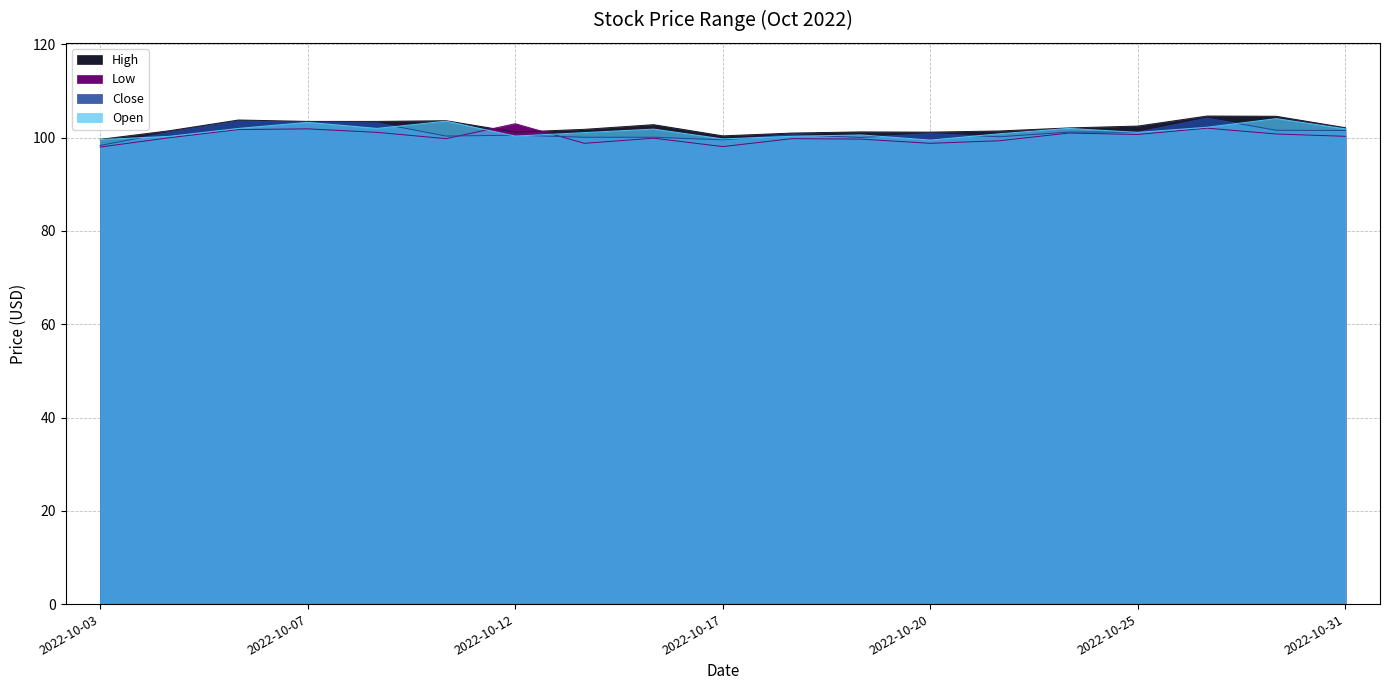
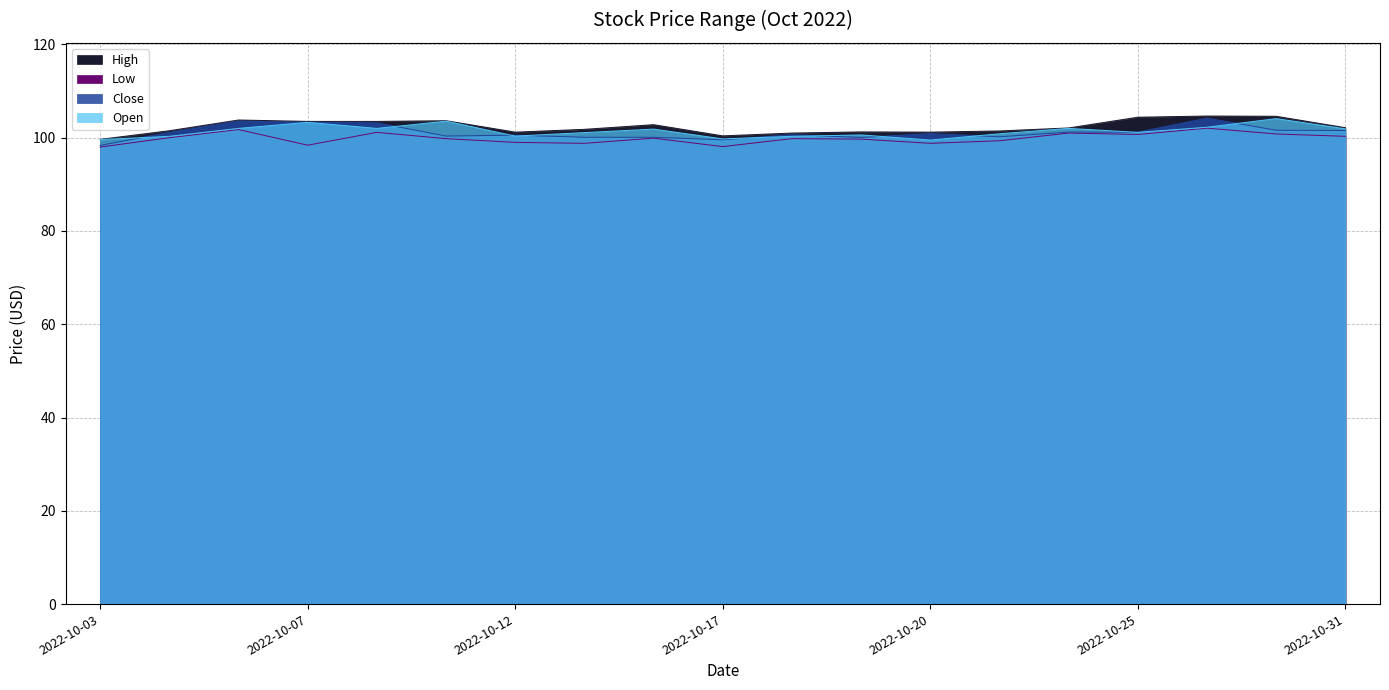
  {
    "High": {
      "2022-10-12": 101,
      "2022-10-17": 100,
-     "2022-10-25": 103
+     "2022-10-25": 104
    },
    "Low": {
-     "2022-10-07": 102,
-     "2022-10-12": 103,
+     "2022-10-07": 98,
+     "2022-10-12": 99,
      "2022-10-17": 98,
      "2022-10-20": 99,
      "2022-10-31": 100
    },
    "Open": {
      "2022-10-20": 100
    }
  }
